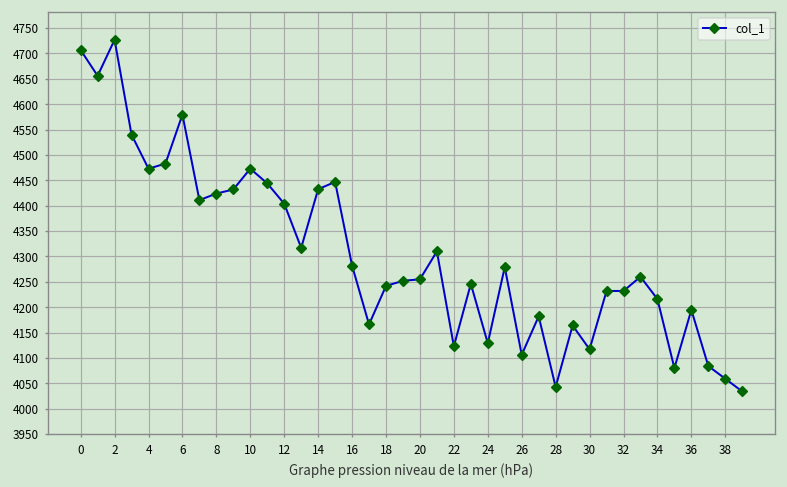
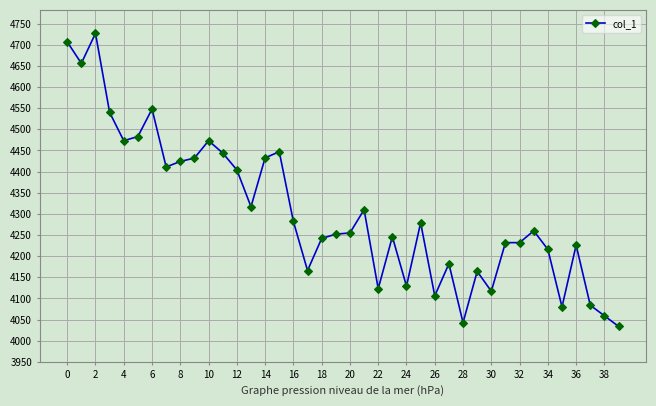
  {
    "0": 4710,
    "2": 4730,
    "4": 4470,
-   "6": 4580,
+   "6": 4550,
    "8": 4420,
    "10": 4470,
    "12": 4400,
    "14": 4430,
    "16": 4280,
    "18": 4240,
    "20": 4260,
    "22": 4120,
    "24": 4130,
    "26": 4110,
    "28": 4040,
    "30": 4120,
    "32": 4230,
    "34": 4220,
-   "36": 4190,
+   "36": 4230,
    "38": 4060
  }
